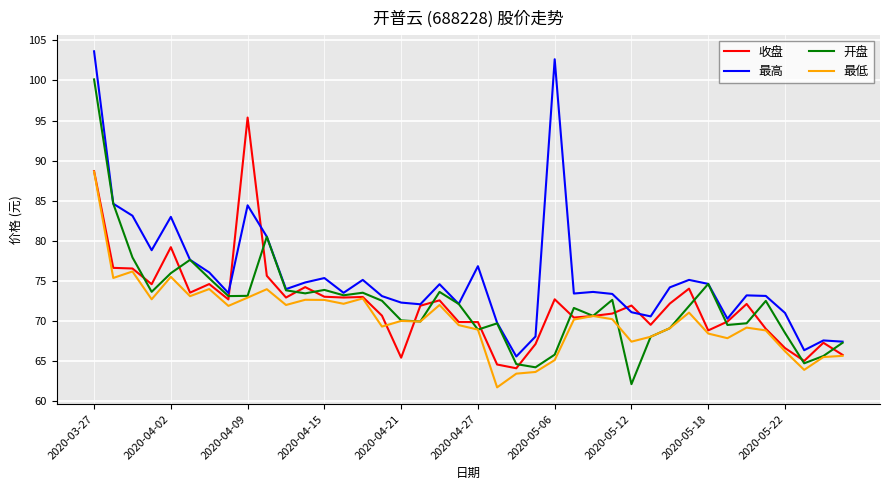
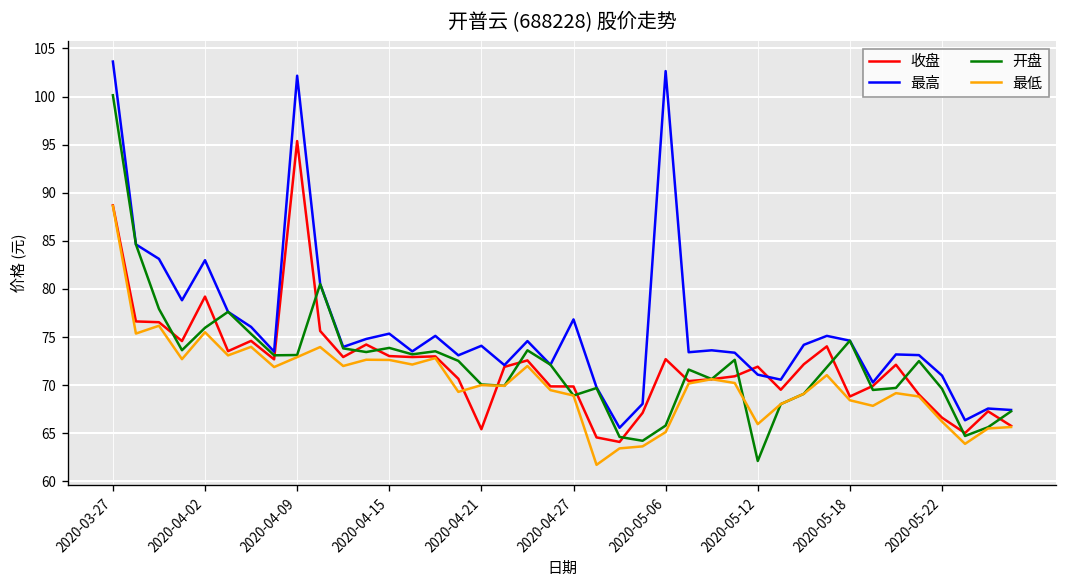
  {
    "收盘": {
      "2020-04-02": 79,
      "2020-04-09": 95,
      "2020-04-15": 73,
      "2020-04-21": 65,
      "2020-04-27": 70,
      "2020-05-06": 73,
      "2020-05-12": 72,
      "2020-05-18": 69,
      "2020-05-22": 67
    },
    "最高": {
      "2020-03-27": 104,
      "2020-04-02": 83,
-     "2020-04-09": 84,
+     "2020-04-09": 102,
      "2020-04-15": 75,
-     "2020-04-21": 72,
+     "2020-04-21": 74,
      "2020-04-27": 77,
      "2020-05-06": 103,
      "2020-05-12": 71,
      "2020-05-22": 71
    },
    "开盘": {
      "2020-03-27": 100,
      "2020-04-02": 76,
      "2020-04-15": 74,
      "2020-05-06": 66,
      "2020-05-12": 62,
-     "2020-05-22": 69
+     "2020-05-22": 70
    },
    "最低": {
      "2020-04-02": 76,
      "2020-04-15": 73,
      "2020-05-06": 65,
-     "2020-05-12": 67,
+     "2020-05-12": 66,
      "2020-05-18": 68,
      "2020-05-22": 66
    }
  }
